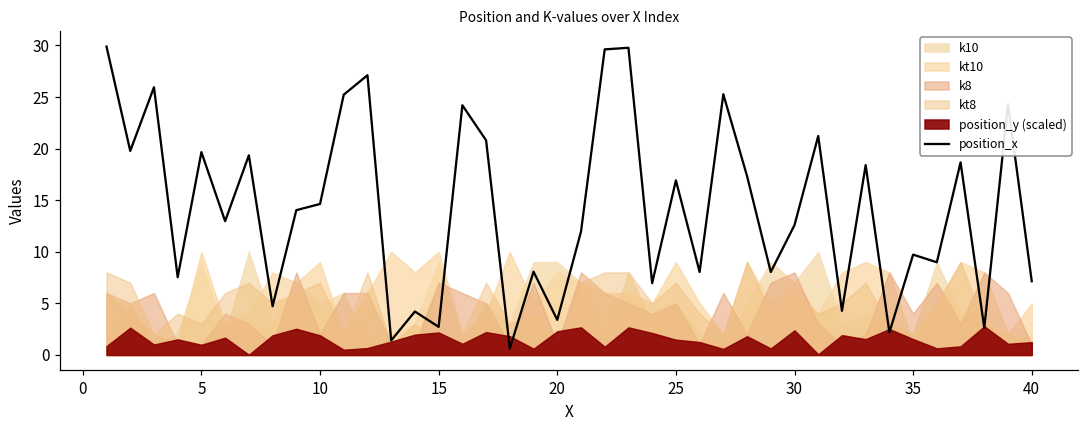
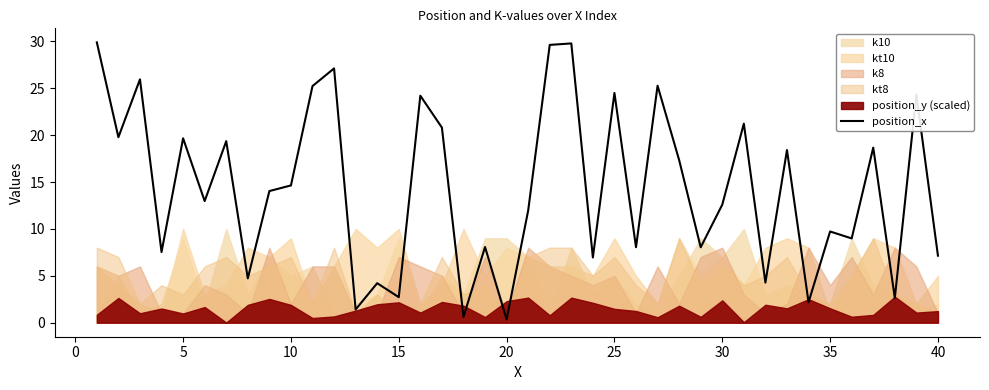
  {
    "position_x": {
      "5": 20,
      "10": 15,
      "15": 3,
-     "20": 3,
-     "25": 17,
+     "20": 0,
+     "25": 24,
      "30": 13,
      "35": 10,
      "40": 7
    },
    "position_y (scaled)": {
      "15": 2,
      "20": 2,
      "25": 1,
      "30": 2,
      "35": 2
    }
  }
